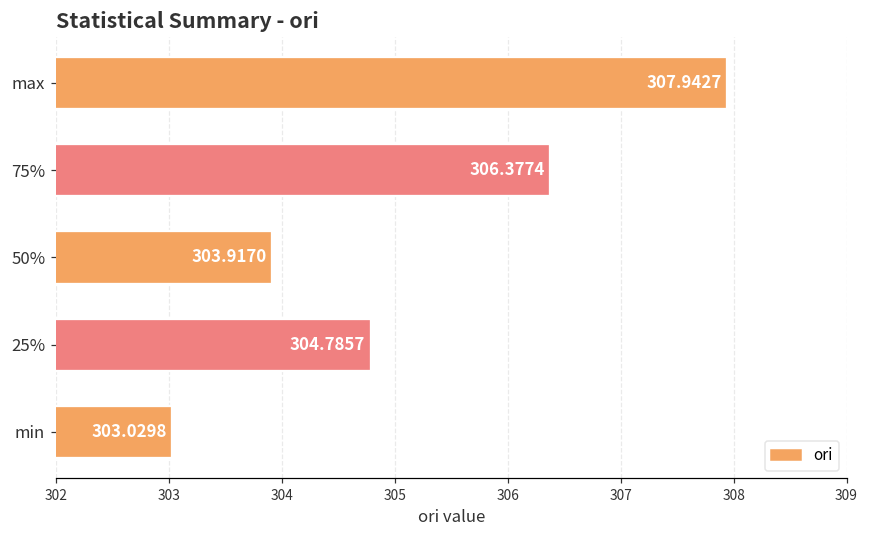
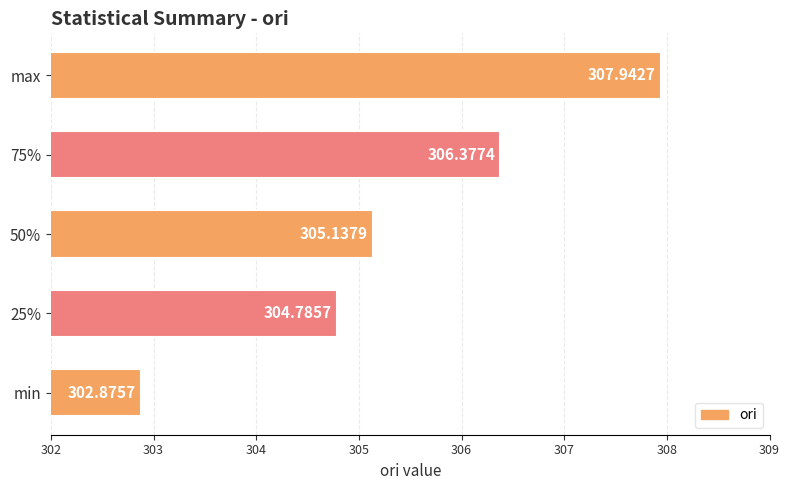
  {
    "max": 307.9427,
    "75%": 306.3774,
-   "50%": 303.9170,
+   "50%": 305.1379,
    "25%": 304.7857,
-   "min": 303.0298
+   "min": 302.8757
  }
